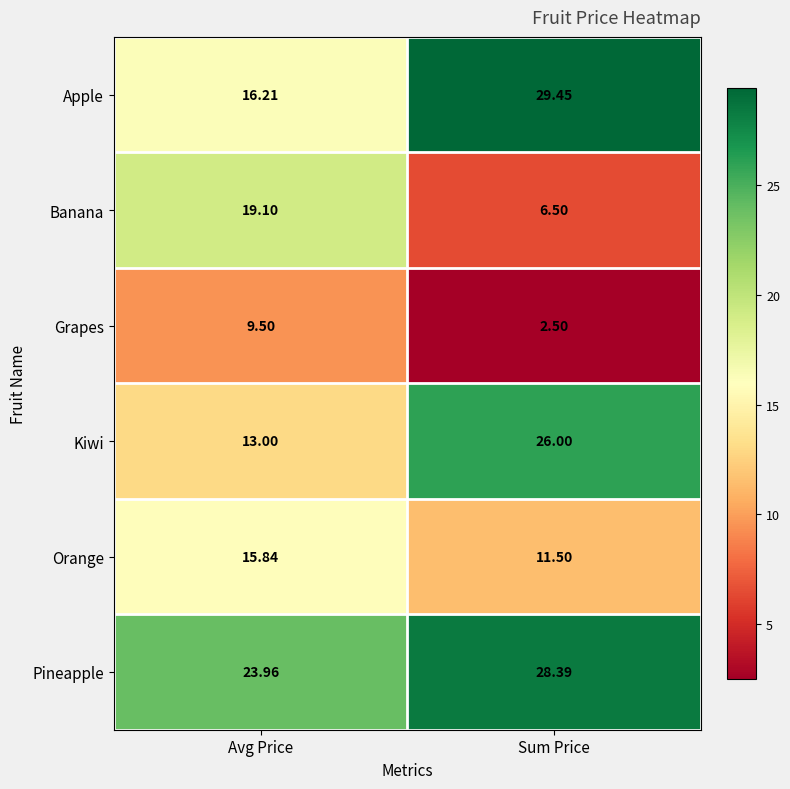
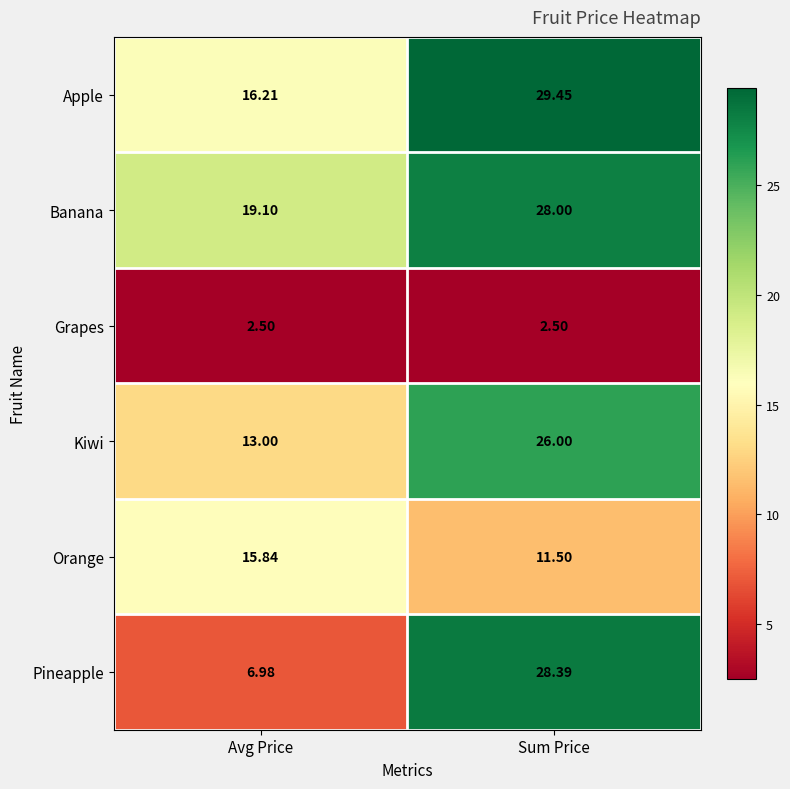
  {
    "Apple": {
      "Avg Price": 16.21,
      "Sum Price": 29.45
    },
    "Banana": {
      "Avg Price": 19.10,
-     "Sum Price": 6.50
+     "Sum Price": 28.00
    },
    "Grapes": {
-     "Avg Price": 9.50,
+     "Avg Price": 2.50,
      "Sum Price": 2.50
    },
    "Kiwi": {
      "Avg Price": 13.00,
      "Sum Price": 26.00
    },
    "Orange": {
      "Avg Price": 15.84,
      "Sum Price": 11.50
    },
    "Pineapple": {
-     "Avg Price": 23.96,
+     "Avg Price": 6.98,
      "Sum Price": 28.39
    }
  }
